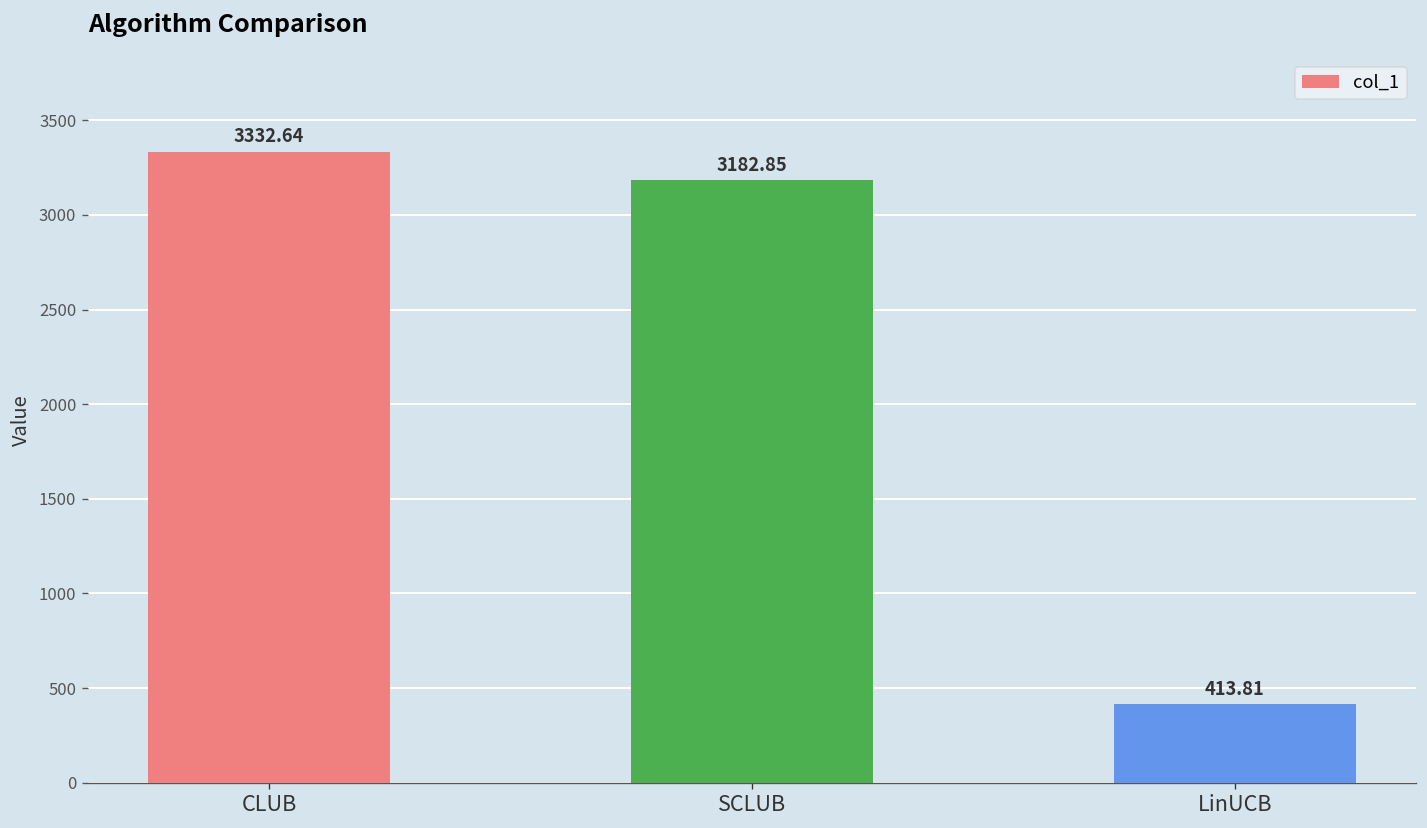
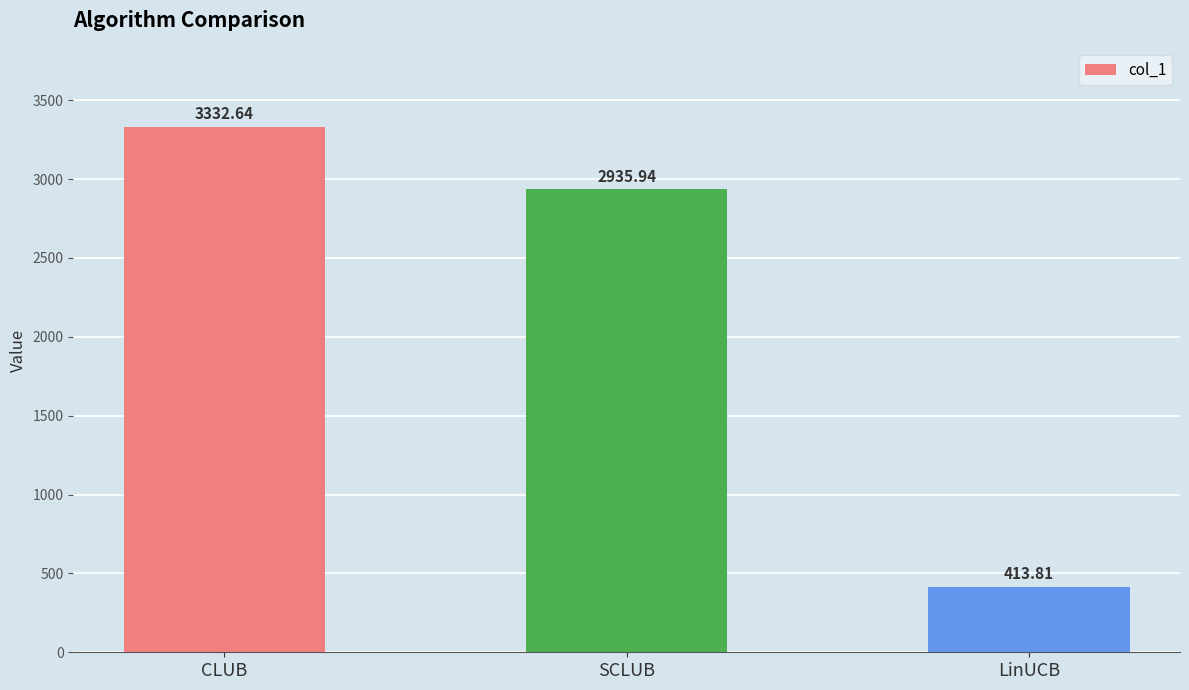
  {
    "CLUB": 3332.64,
-   "SCLUB": 3182.85,
+   "SCLUB": 2935.94,
    "LinUCB": 413.81
  }
